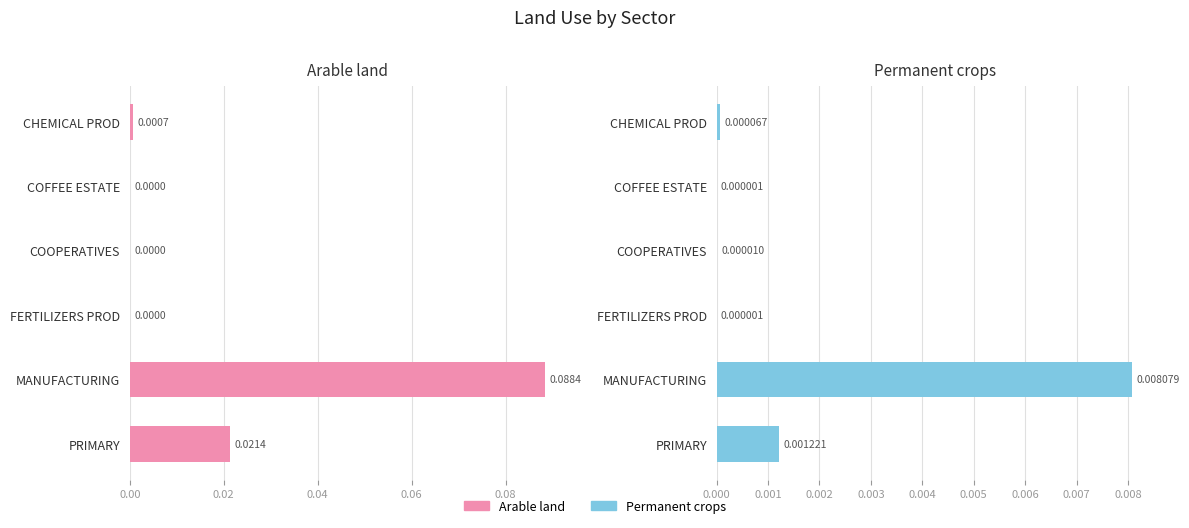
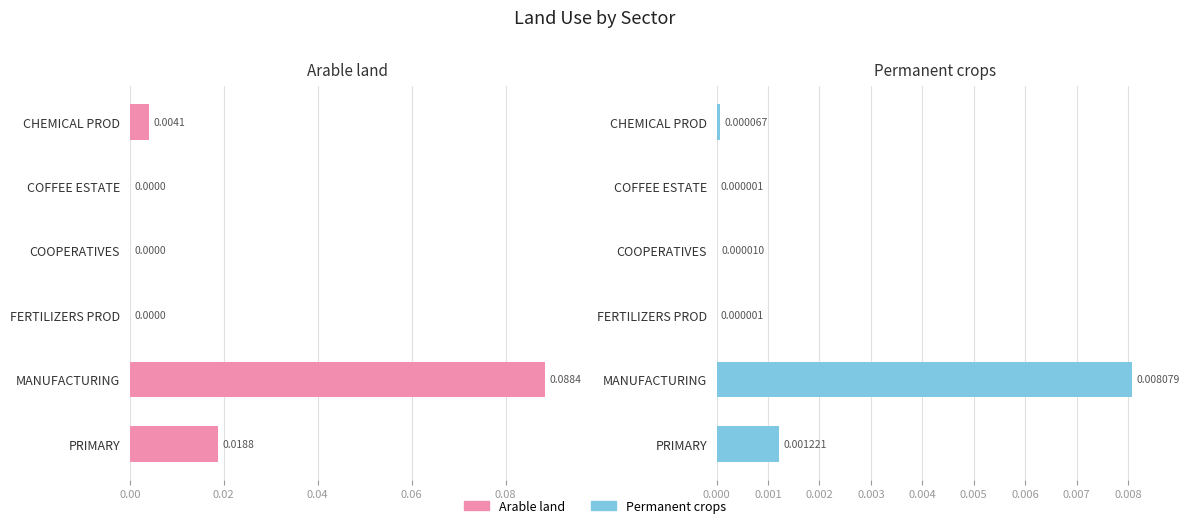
  {
    "Arable land": {
-     "CHEMICAL PROD": 0.0007,
+     "CHEMICAL PROD": 0.0041,
      "COFFEE ESTATE": 0.0000,
      "COOPERATIVES": 0.0000,
      "FERTILIZERS PROD": 0.0000,
      "MANUFACTURING": 0.0884,
-     "PRIMARY": 0.0214
+     "PRIMARY": 0.0188
    },
    "Permanent crops": {
      "CHEMICAL PROD": 0.000067,
      "COFFEE ESTATE": 0.000001,
      "COOPERATIVES": 0.000010,
      "FERTILIZERS PROD": 0.000001,
      "MANUFACTURING": 0.008079,
      "PRIMARY": 0.001221
    }
  }
